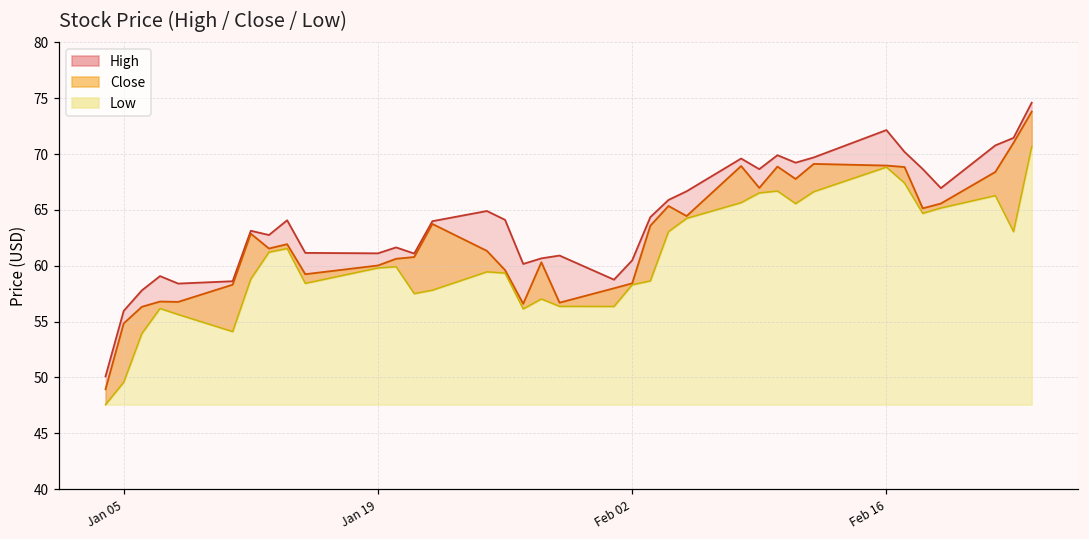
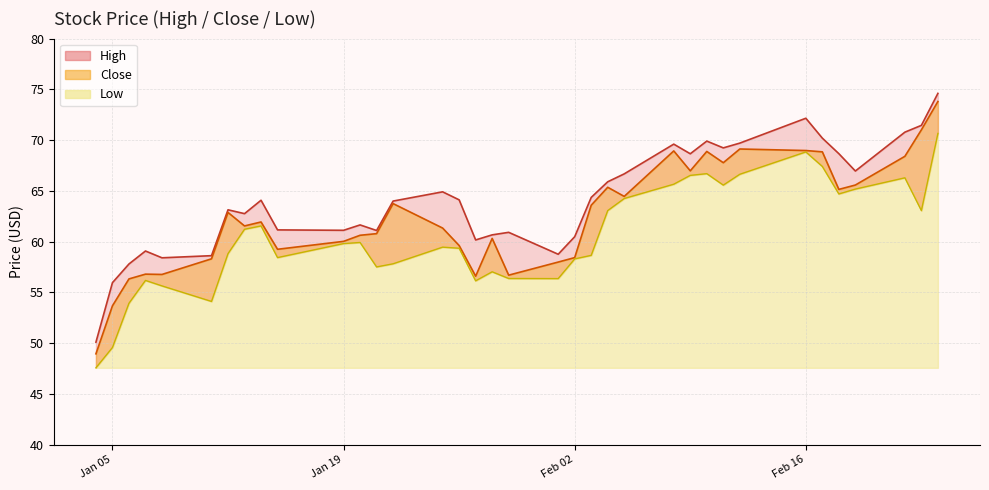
  {
    "Close": {
-     "Jan 05": 54.8
+     "Jan 05": 53.7
    }
  }
